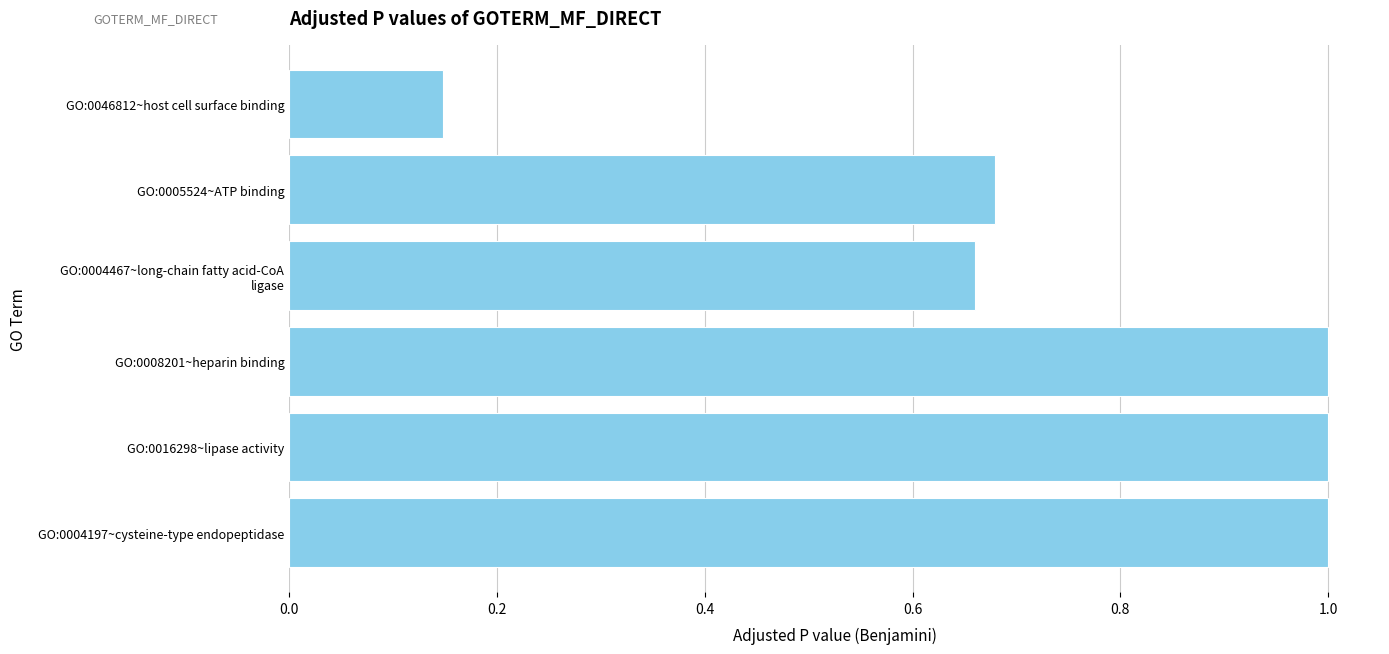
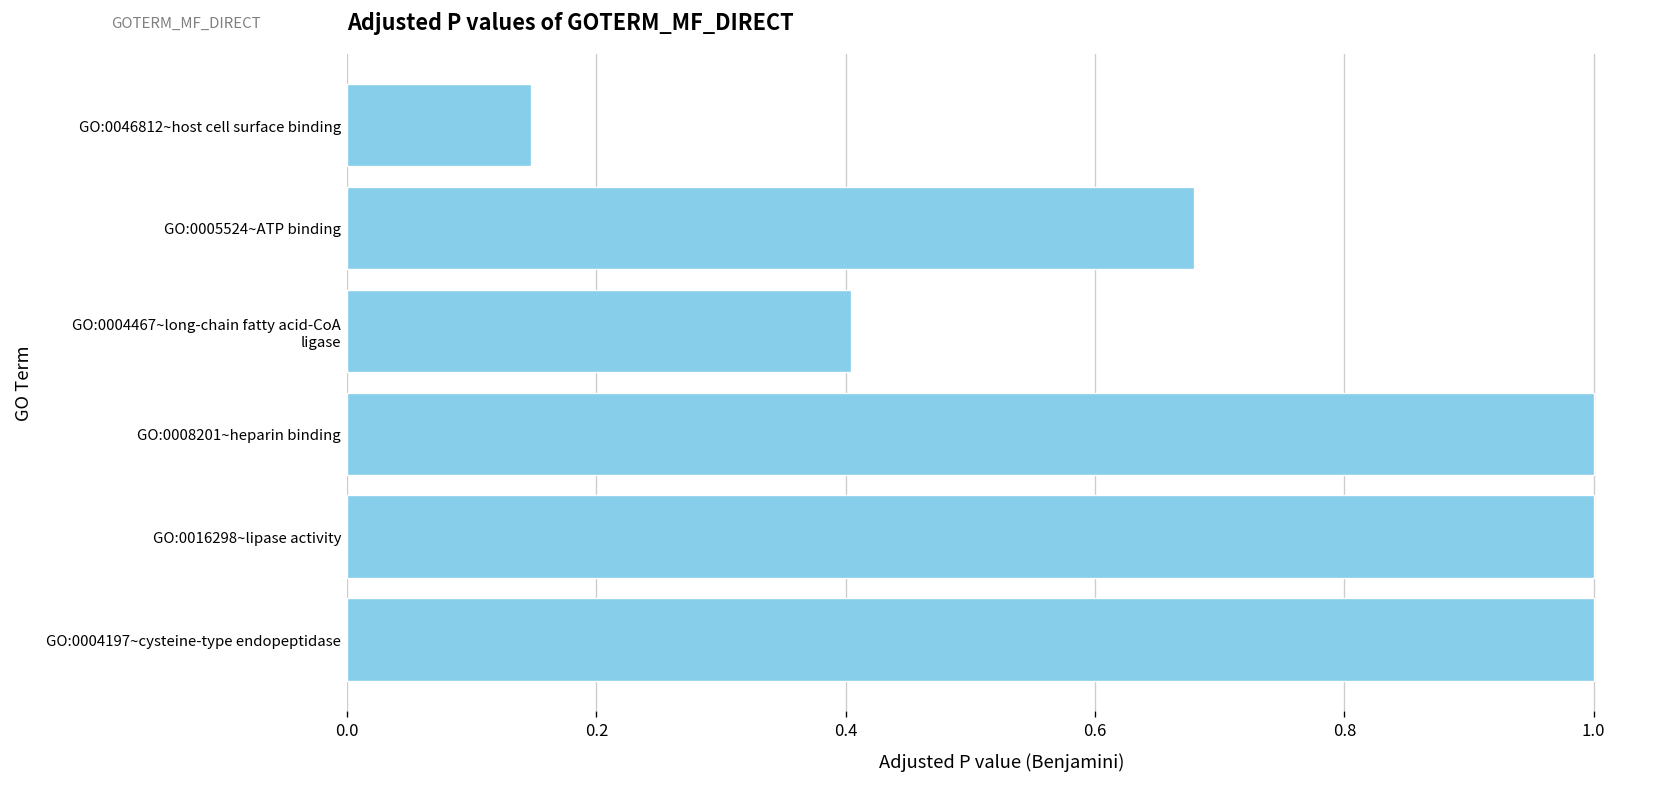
  {
    "GO:0046812~host cell surface binding": 0.148,
    "GO:0005524~ATP binding": 0.680,
-   "GO:0004467~long-chain fatty acid-CoA ligase": 0.661,
+   "GO:0004467~long-chain fatty acid-CoA ligase": 0.404,
    "GO:0008201~heparin binding": 1.000,
    "GO:0016298~lipase activity": 1.000,
    "GO:0004197~cysteine-type endopeptidase": 1.000
  }
